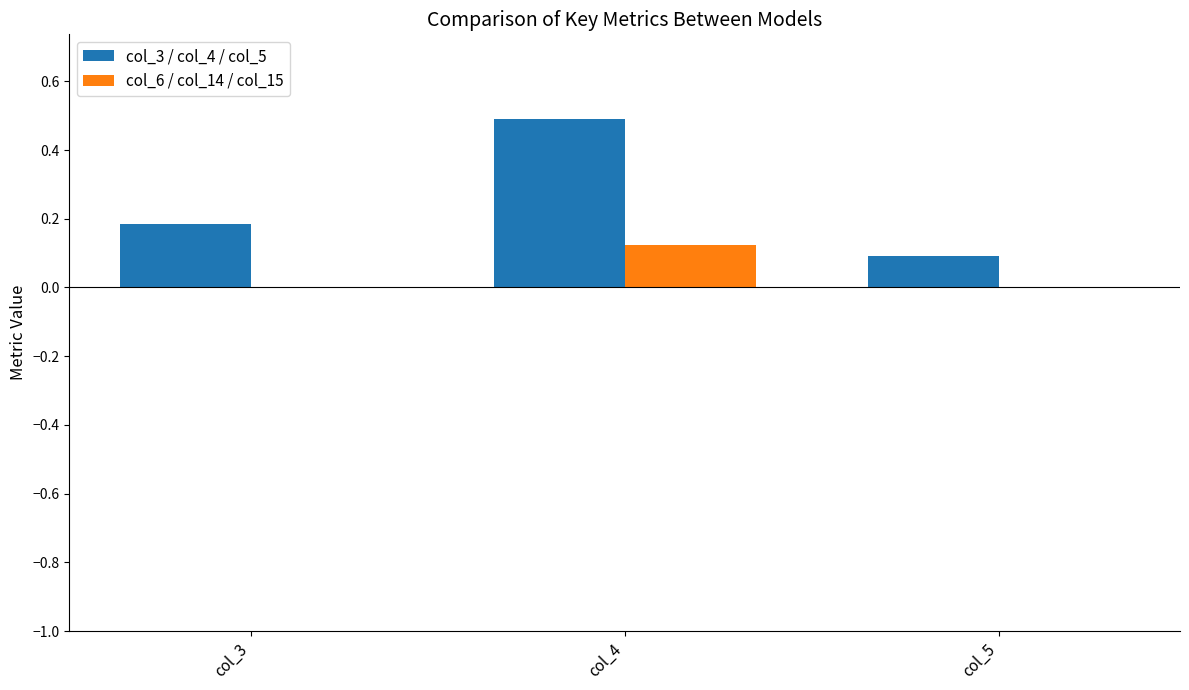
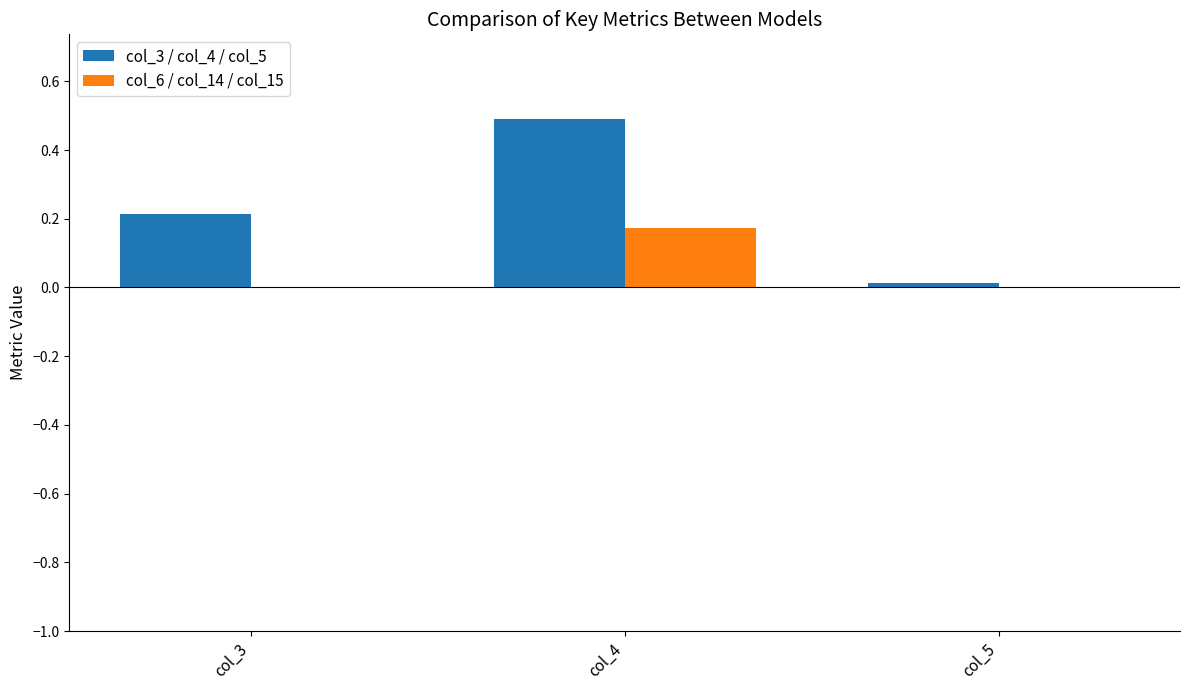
  {
    "col_3 / col_4 / col_5": {
-     "col_3": 0.18,
+     "col_3": 0.21,
      "col_4": 0.49,
-     "col_5": 0.09
+     "col_5": 0.01
    },
    "col_6 / col_14 / col_15": {
      "col_3": 0.00,
-     "col_4": 0.13,
+     "col_4": 0.17,
      "col_5": 0.00
    }
  }
